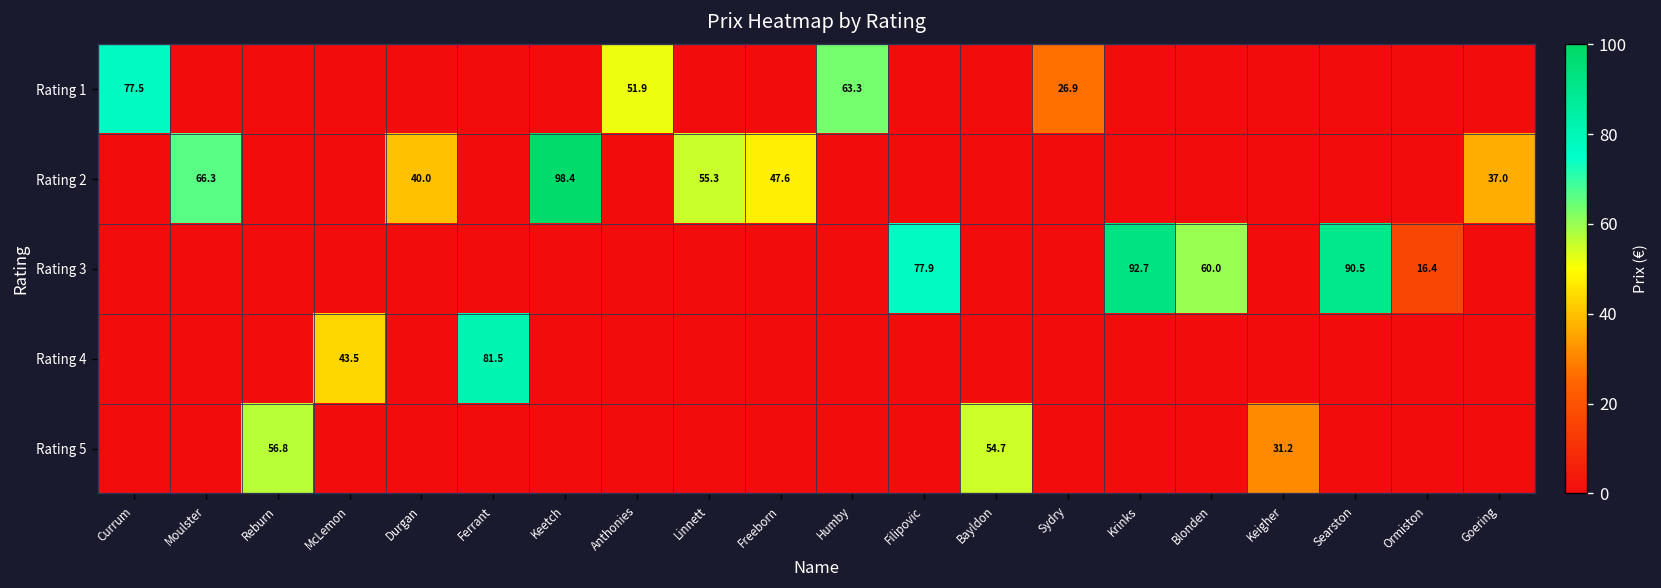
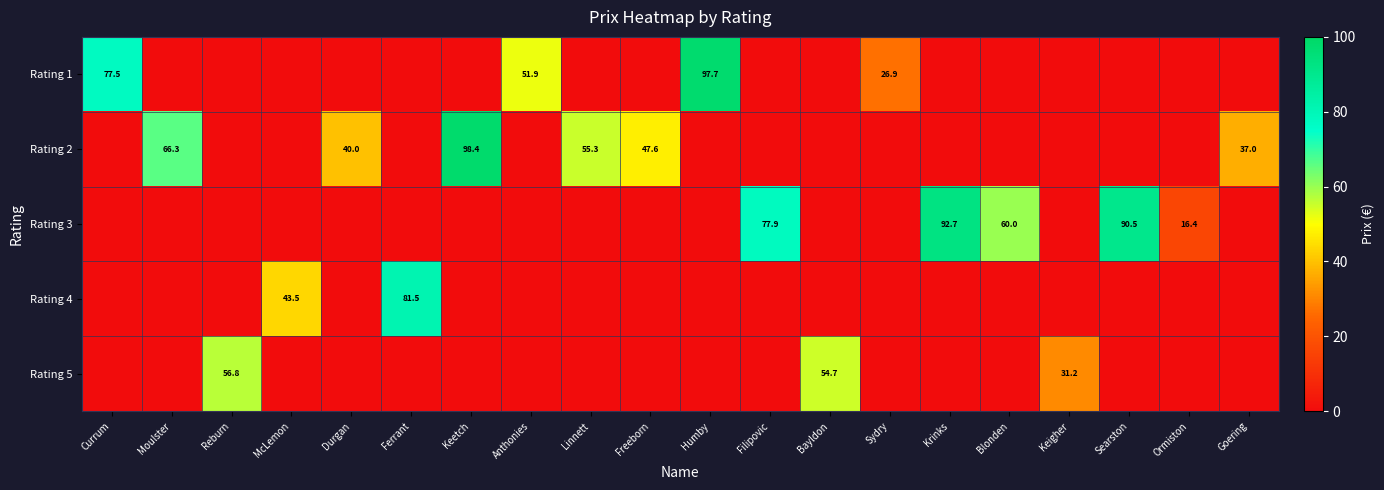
  {
    "Rating 1": {
      "Currum": 77.5,
      "Anthonies": 51.9,
-     "Humby": 63.3,
+     "Humby": 97.7,
      "Sydry": 26.9
    },
    "Rating 2": {
      "Moulster": 66.3,
      "Durgan": 40.0,
      "Keetch": 98.4,
      "Linnett": 55.3,
      "Freeborn": 47.6,
      "Goering": 37.0
    },
    "Rating 3": {
      "Filipovic": 77.9,
      "Krinks": 92.7,
      "Blonden": 60.0,
      "Searston": 90.5,
      "Ormiston": 16.4
    },
    "Rating 4": {
      "McLemon": 43.5,
      "Ferrant": 81.5
    },
    "Rating 5": {
      "Reburn": 56.8,
      "Bayldon": 54.7,
      "Keigher": 31.2
    }
  }
